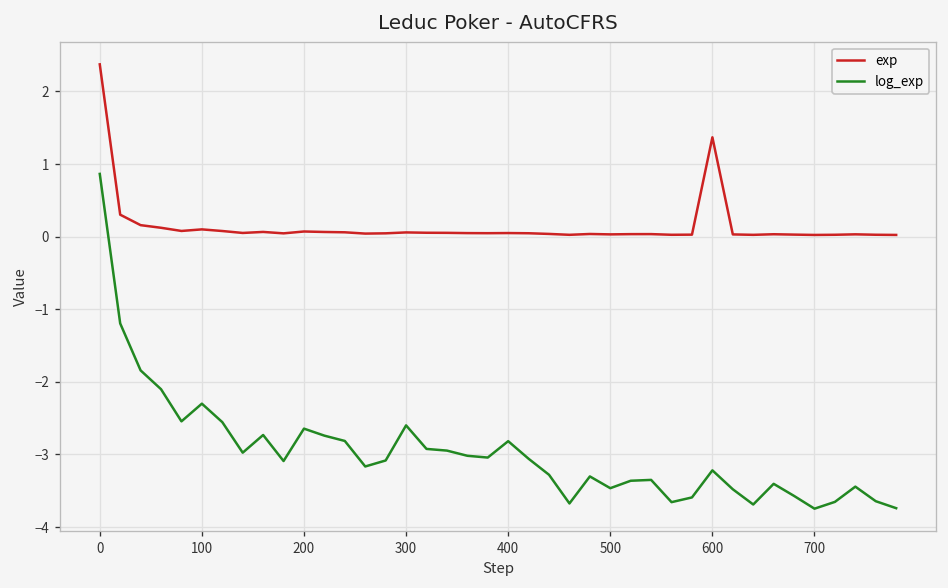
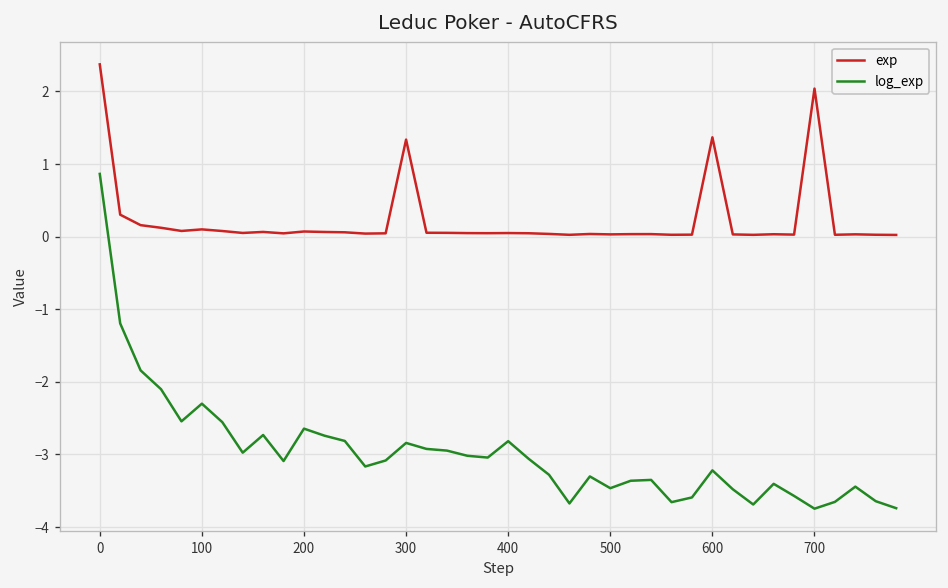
  {
    "exp": {
      "0": 2.4,
      "100": 0.1,
      "200": 0.1,
-     "300": 0.1,
+     "300": 1.3,
      "400": 0.0,
      "500": 0.0,
      "600": 1.4,
-     "700": 0.0
+     "700": 2.0
    },
    "log_exp": {
      "0": 0.9,
      "100": -2.3,
      "200": -2.6,
-     "300": -2.6,
+     "300": -2.8,
      "400": -2.8,
      "500": -3.5,
      "600": -3.2,
      "700": -3.7
    }
  }
